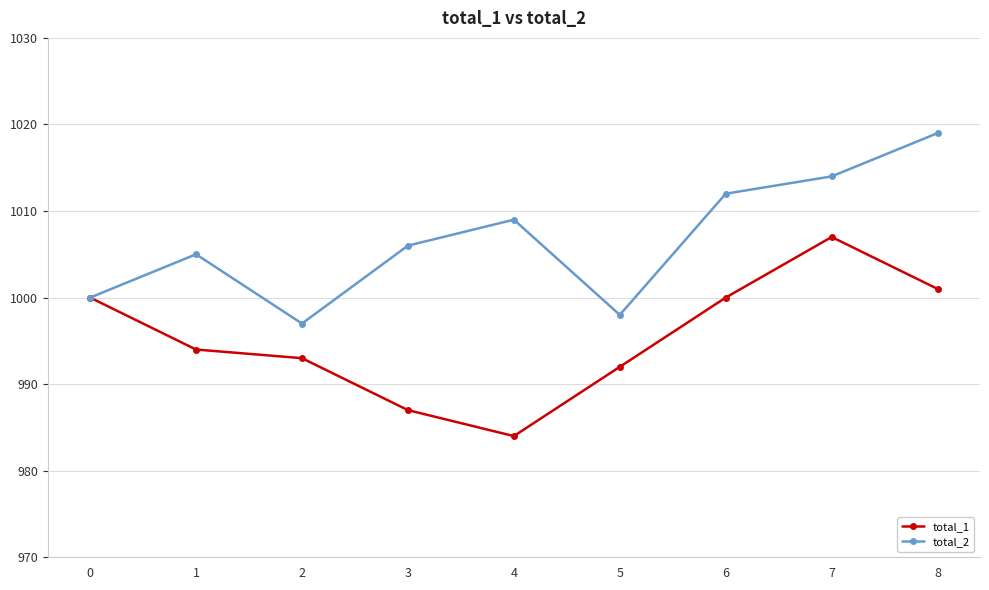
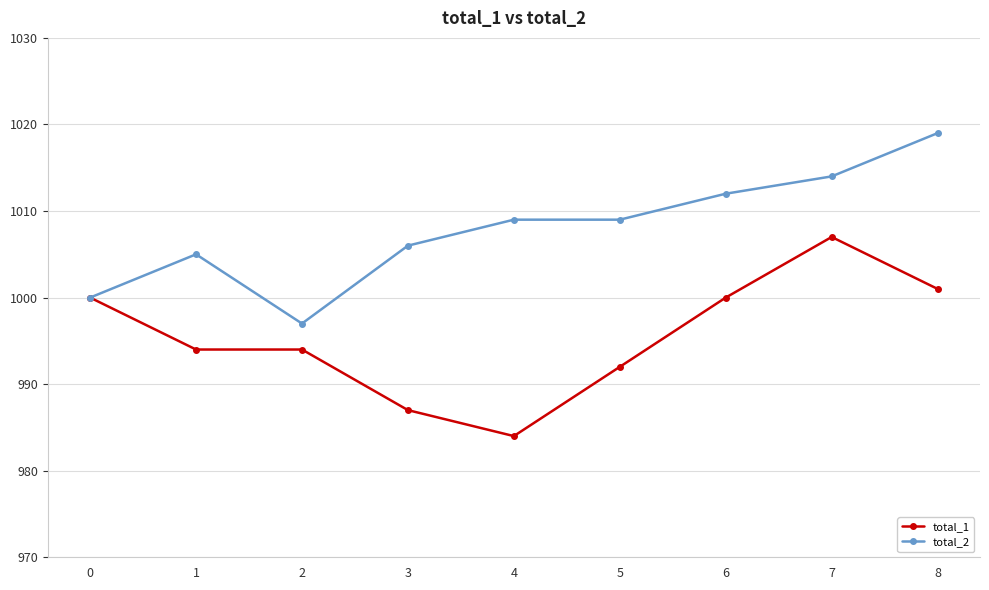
  {
    "total_1": {
      "1": 994,
-     "2": 993,
+     "2": 994,
      "3": 987,
      "4": 984,
      "5": 992,
      "6": 1000,
      "7": 1007,
      "8": 1001
    },
    "total_2": {
      "1": 1005,
      "2": 997,
      "3": 1006,
      "4": 1009,
-     "5": 998,
+     "5": 1009,
      "6": 1012,
      "7": 1014,
      "8": 1019
    }
  }
